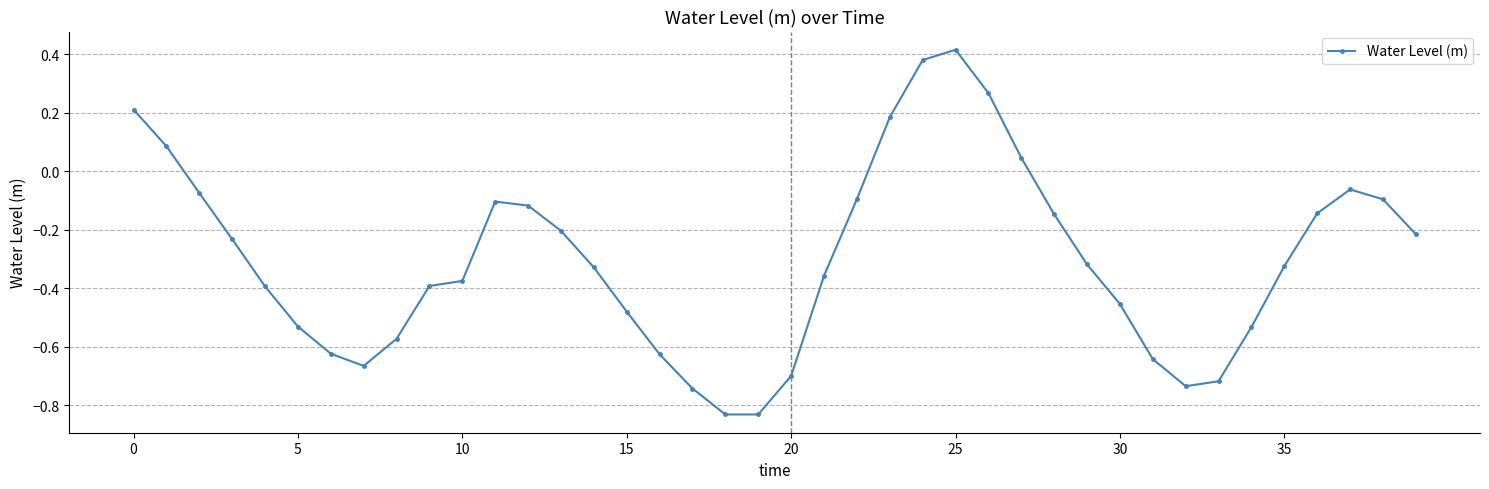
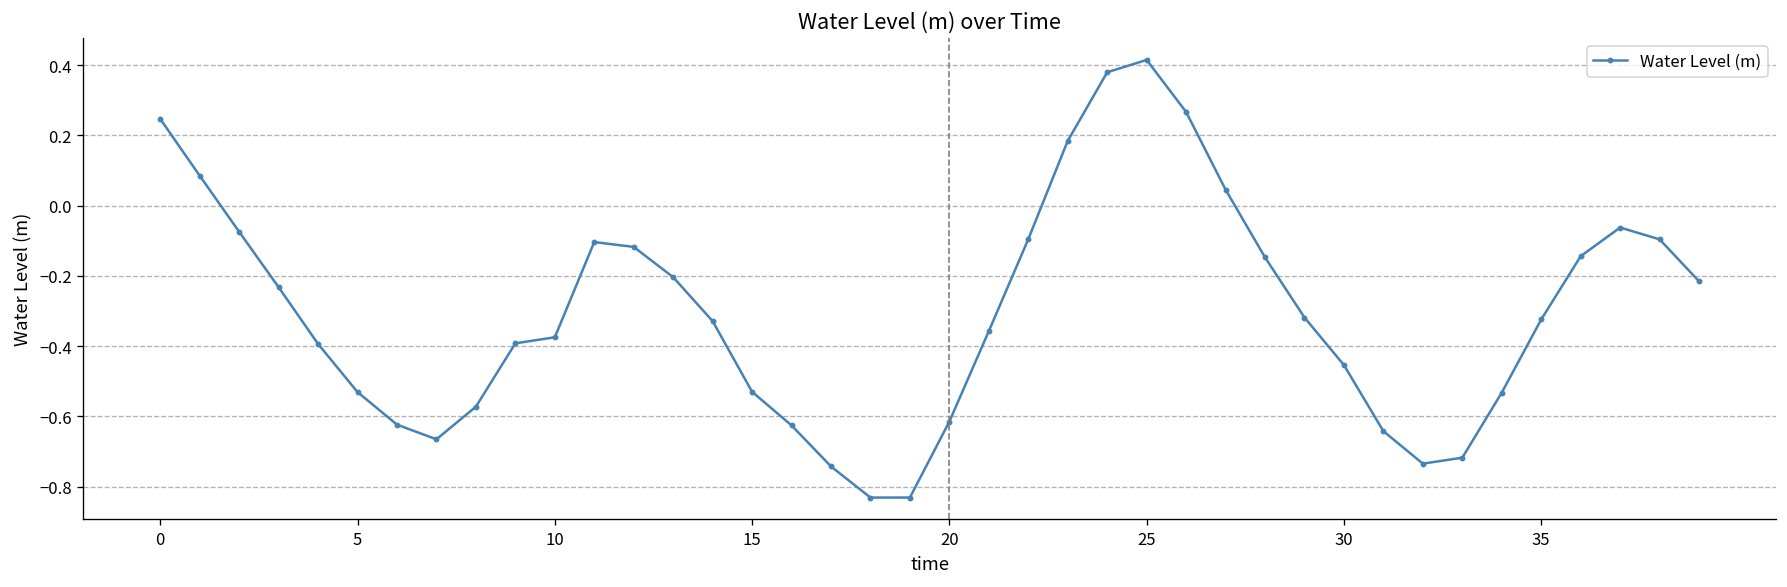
  {
-   "0": 0.21,
+   "0": 0.25,
    "5": -0.53,
    "10": -0.38,
-   "15": -0.48,
-   "20": -0.70,
+   "15": -0.53,
+   "20": -0.62,
    "25": 0.41,
    "30": -0.45,
    "35": -0.32
  }
